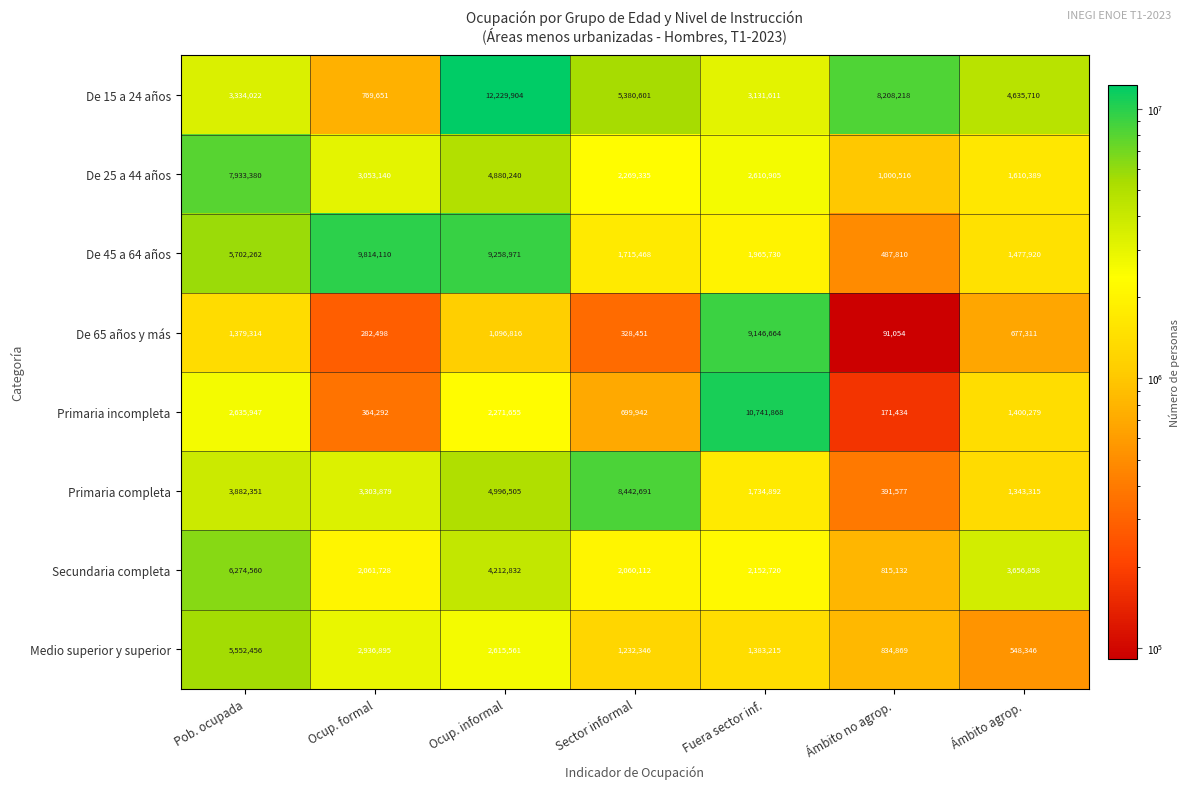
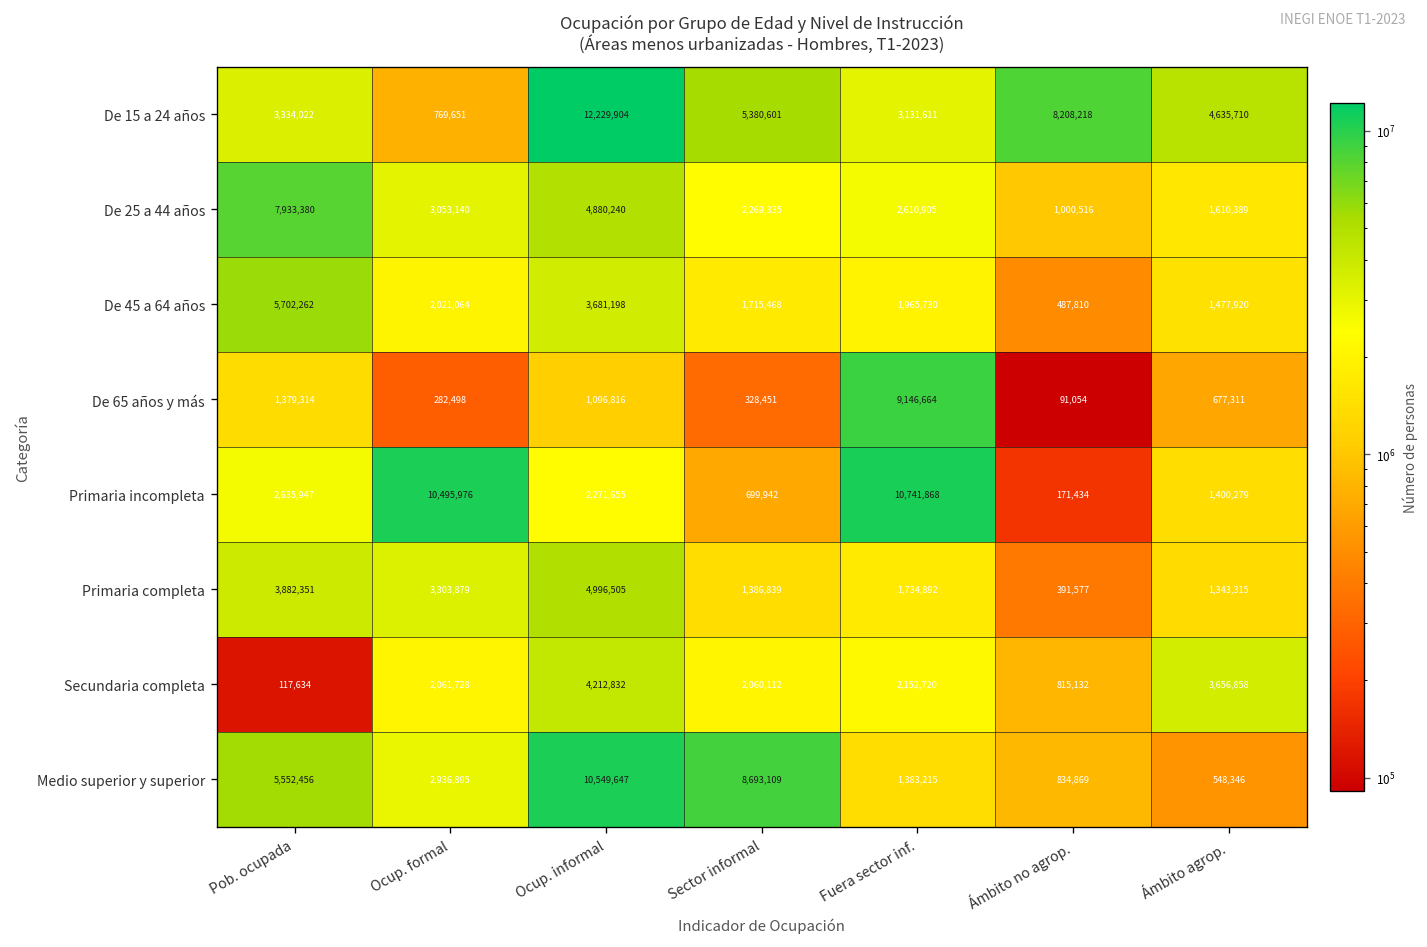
  {
    "De 15 a 24 años": {
      "Pob. ocupada": "3,334,022",
      "Ocup. formal": "769,651",
      "Ocup. informal": "12,229,904",
      "Sector informal": "5,380,601",
      "Fuera sector inf.": "3,131,611",
      "Ámbito no agrop.": "8,208,218",
      "Ámbito agrop.": "4,635,710"
    },
    "De 25 a 44 años": {
      "Pob. ocupada": "7,933,380",
      "Ocup. formal": "3,053,140",
      "Ocup. informal": "4,880,240",
      "Sector informal": "2,269,335",
      "Fuera sector inf.": "2,610,905",
      "Ámbito no agrop.": "1,000,516",
      "Ámbito agrop.": "1,610,389"
    },
    "De 45 a 64 años": {
      "Pob. ocupada": "5,702,262",
-     "Ocup. formal": "9,814,110",
-     "Ocup. informal": "9,258,971",
+     "Ocup. formal": "2,021,064",
+     "Ocup. informal": "3,681,198",
      "Sector informal": "1,715,468",
      "Fuera sector inf.": "1,965,730",
      "Ámbito no agrop.": "487,810",
      "Ámbito agrop.": "1,477,920"
    },
    "De 65 años y más": {
      "Pob. ocupada": "1,379,314",
      "Ocup. formal": "282,498",
      "Ocup. informal": "1,096,816",
      "Sector informal": "328,451",
      "Fuera sector inf.": "9,146,664",
      "Ámbito no agrop.": "91,054",
      "Ámbito agrop.": "677,311"
    },
    "Primaria incompleta": {
      "Pob. ocupada": "2,635,947",
-     "Ocup. formal": "364,292",
+     "Ocup. formal": "10,495,976",
      "Ocup. informal": "2,271,655",
      "Sector informal": "699,942",
      "Fuera sector inf.": "10,741,868",
      "Ámbito no agrop.": "171,434",
      "Ámbito agrop.": "1,400,279"
    },
    "Primaria completa": {
      "Pob. ocupada": "3,882,351",
      "Ocup. formal": "3,303,879",
      "Ocup. informal": "4,996,505",
-     "Sector informal": "8,442,691",
+     "Sector informal": "1,386,839",
      "Fuera sector inf.": "1,734,892",
      "Ámbito no agrop.": "391,577",
      "Ámbito agrop.": "1,343,315"
    },
    "Secundaria completa": {
-     "Pob. ocupada": "6,274,560",
+     "Pob. ocupada": "117,634",
      "Ocup. formal": "2,061,728",
      "Ocup. informal": "4,212,832",
      "Sector informal": "2,060,112",
      "Fuera sector inf.": "2,152,720",
      "Ámbito no agrop.": "815,132",
      "Ámbito agrop.": "3,656,858"
    },
    "Medio superior y superior": {
      "Pob. ocupada": "5,552,456",
      "Ocup. formal": "2,936,895",
-     "Ocup. informal": "2,615,561",
-     "Sector informal": "1,232,346",
+     "Ocup. informal": "10,549,647",
+     "Sector informal": "8,693,109",
      "Fuera sector inf.": "1,383,215",
      "Ámbito no agrop.": "834,869",
      "Ámbito agrop.": "548,346"
    }
  }
